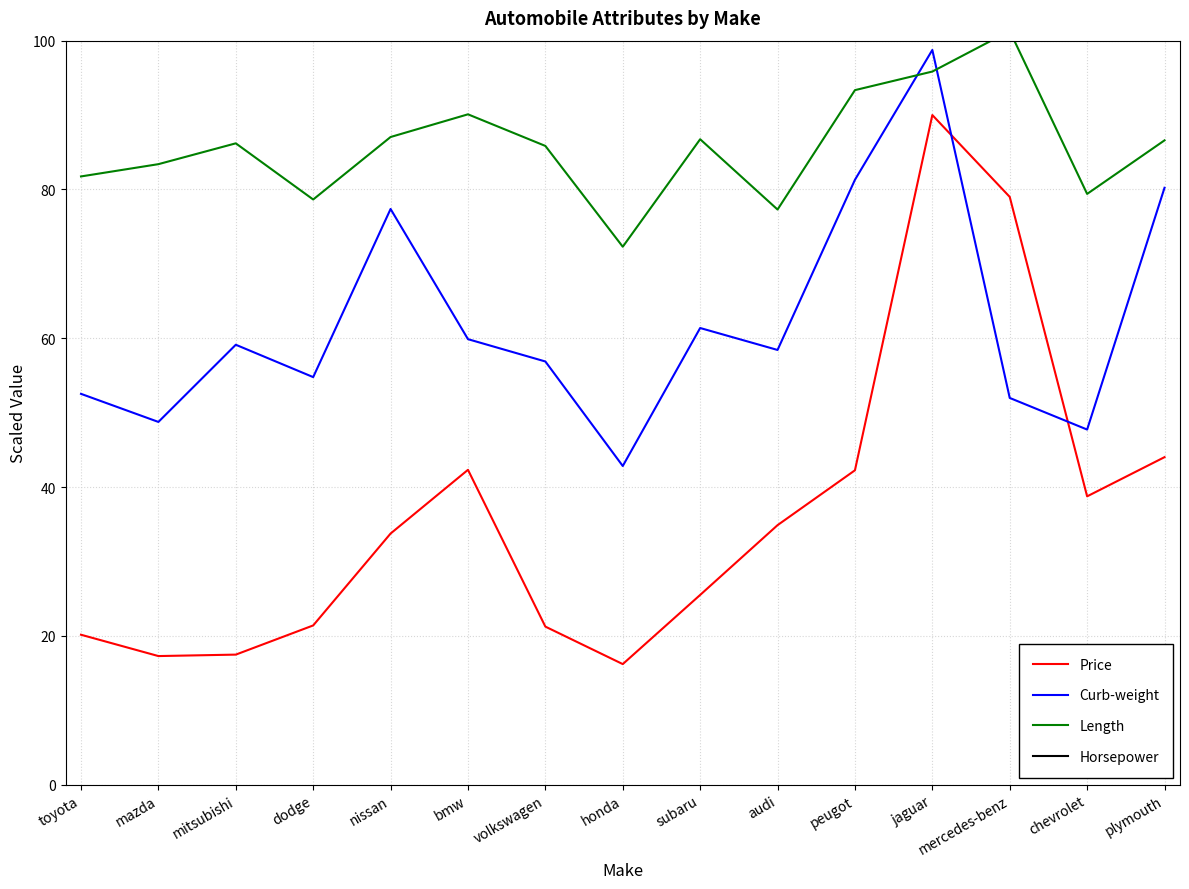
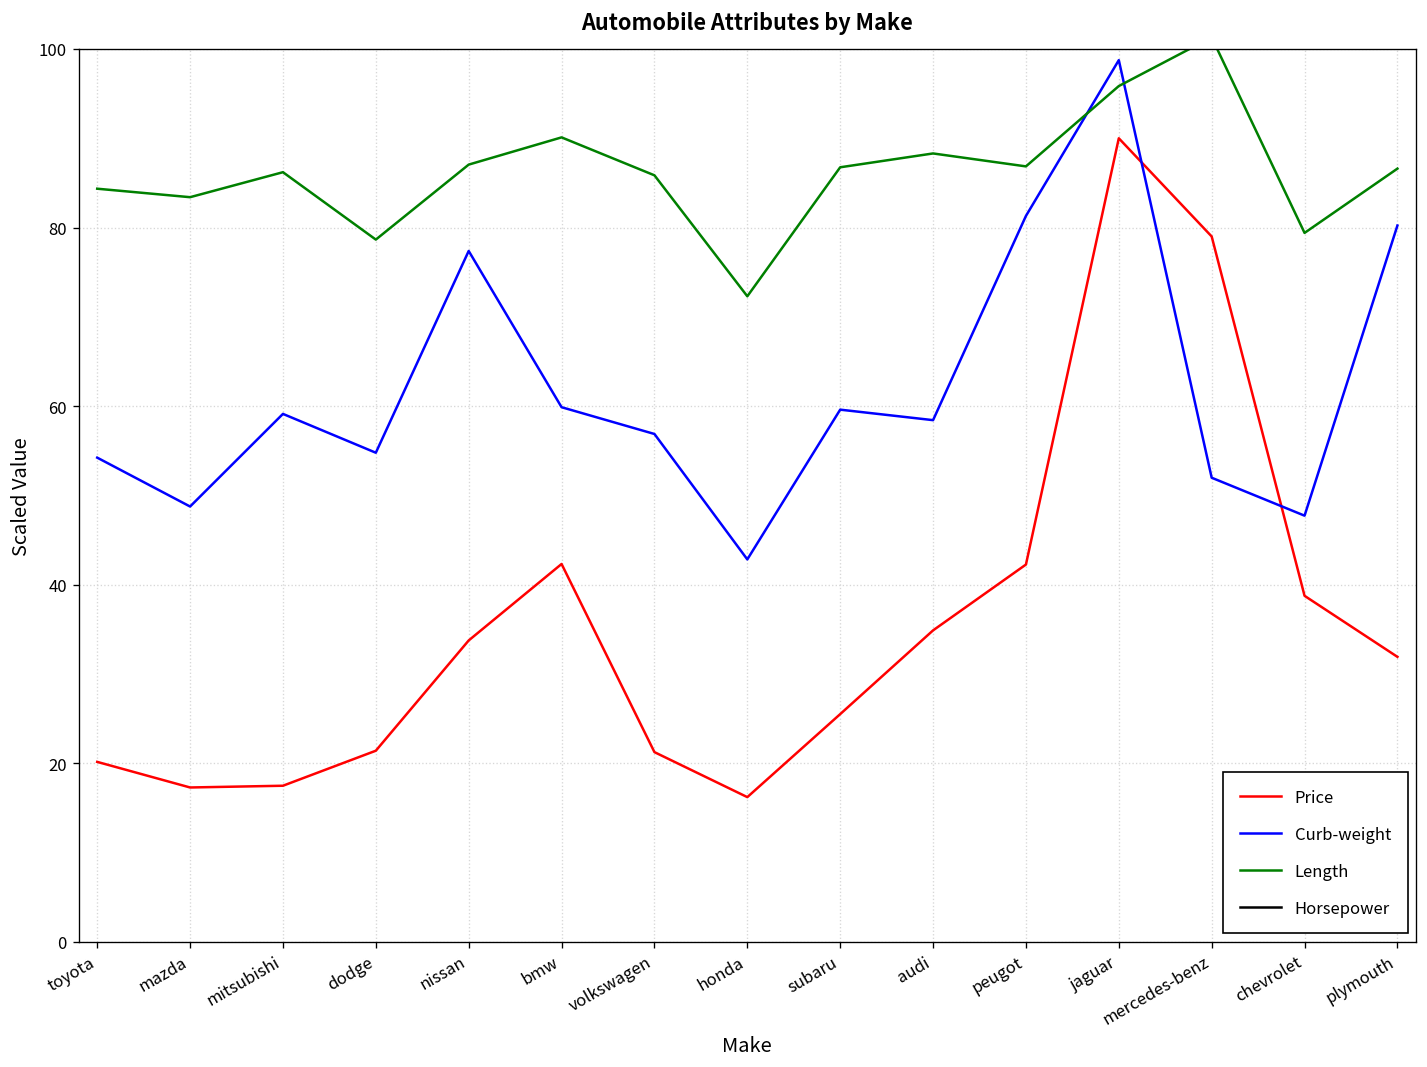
  {
    "Price": {
      "toyota": 20,
      "mazda": 17,
      "mitsubishi": 17,
      "dodge": 21,
      "nissan": 34,
      "bmw": 42,
      "volkswagen": 21,
      "honda": 16,
      "subaru": 25,
      "audi": 35,
      "peugot": 42,
      "jaguar": 90,
      "mercedes-benz": 79,
      "chevrolet": 39,
-     "plymouth": 44
+     "plymouth": 32
    },
    "Curb-weight": {
-     "toyota": 53,
+     "toyota": 54,
      "mazda": 49,
      "mitsubishi": 59,
      "dodge": 55,
      "nissan": 77,
      "bmw": 60,
      "volkswagen": 57,
      "honda": 43,
-     "subaru": 61,
+     "subaru": 60,
      "audi": 58,
      "peugot": 81,
      "jaguar": 99,
      "mercedes-benz": 52,
      "chevrolet": 48,
      "plymouth": 80
    },
    "Length": {
-     "toyota": 82,
+     "toyota": 84,
      "mazda": 83,
      "mitsubishi": 86,
      "dodge": 79,
      "nissan": 87,
      "bmw": 90,
      "volkswagen": 86,
      "honda": 72,
      "subaru": 87,
-     "audi": 77,
-     "peugot": 93,
+     "audi": 88,
+     "peugot": 87,
      "jaguar": 96,
      "chevrolet": 79,
      "plymouth": 87
    }
  }
